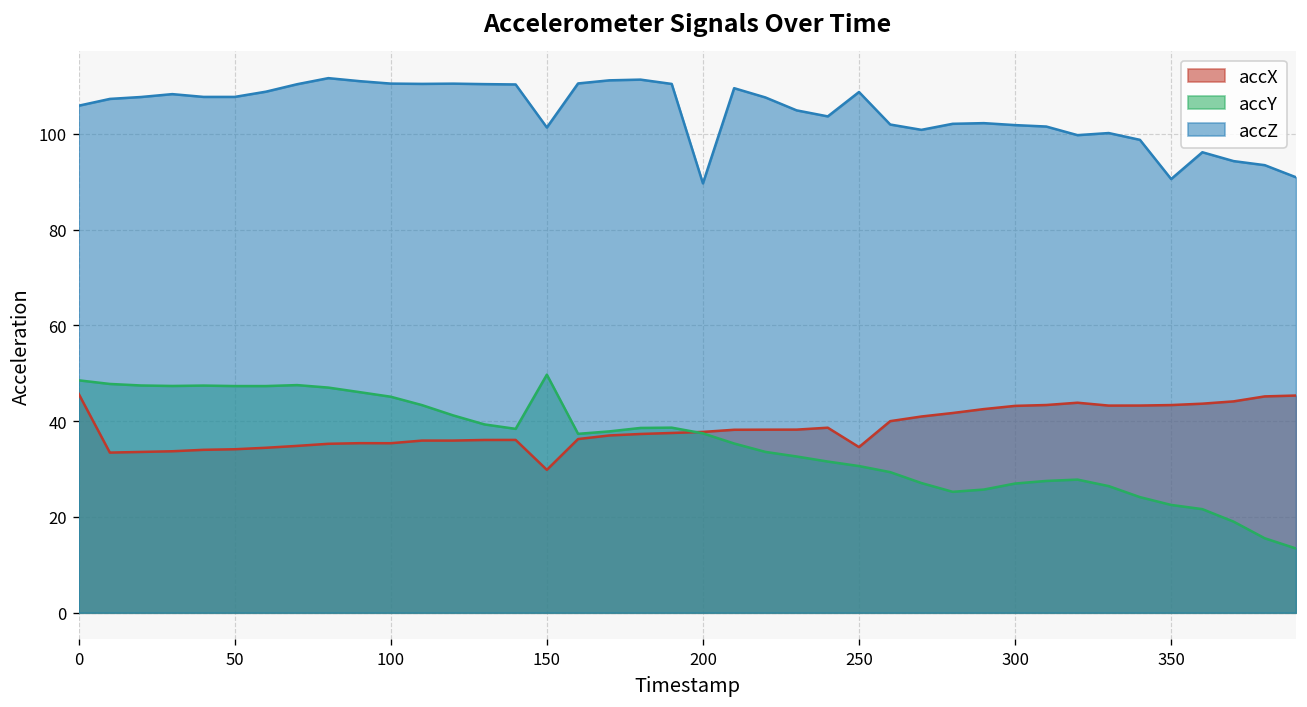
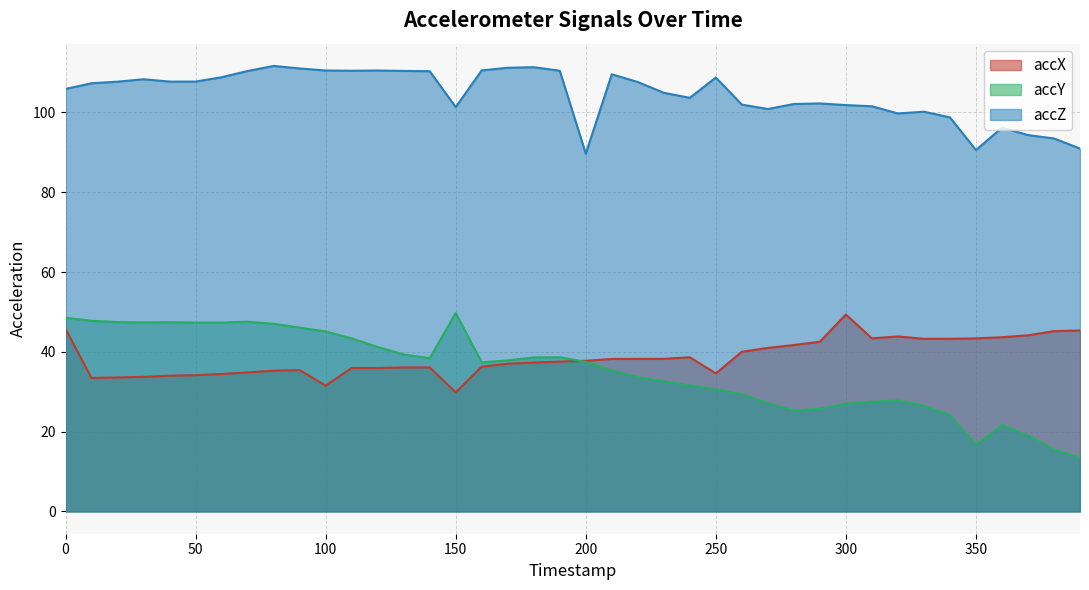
  {
    "accX": {
      "0": 46,
      "50": 34,
-     "100": 35,
+     "100": 32,
      "150": 30,
      "250": 35,
-     "300": 43,
+     "300": 49,
      "350": 43
    },
    "accY": {
      "0": 49,
      "50": 47,
      "100": 45,
      "150": 50,
      "250": 31,
      "300": 27,
-     "350": 23
+     "350": 17
    },
    "accZ": {
      "0": 106,
      "50": 108,
      "100": 111,
      "150": 101,
      "200": 90,
      "250": 109,
      "300": 102,
      "350": 91
    }
  }
